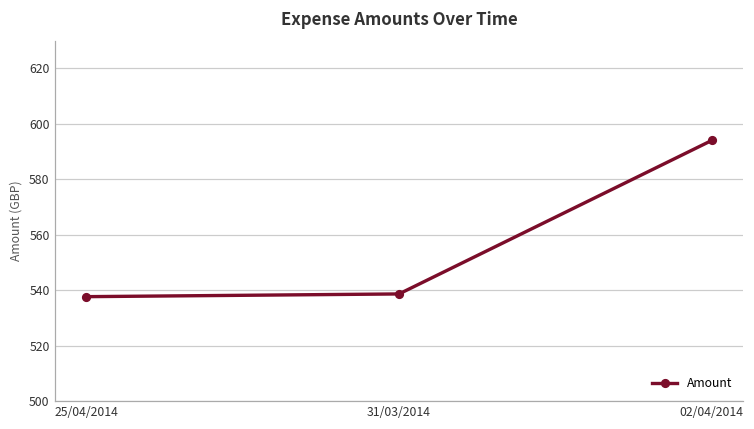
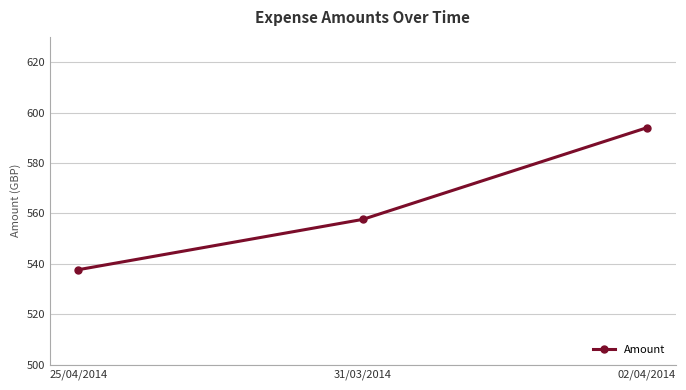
  {
    "25/04/2014": 538,
-   "31/03/2014": 539,
+   "31/03/2014": 558,
    "02/04/2014": 594
  }
